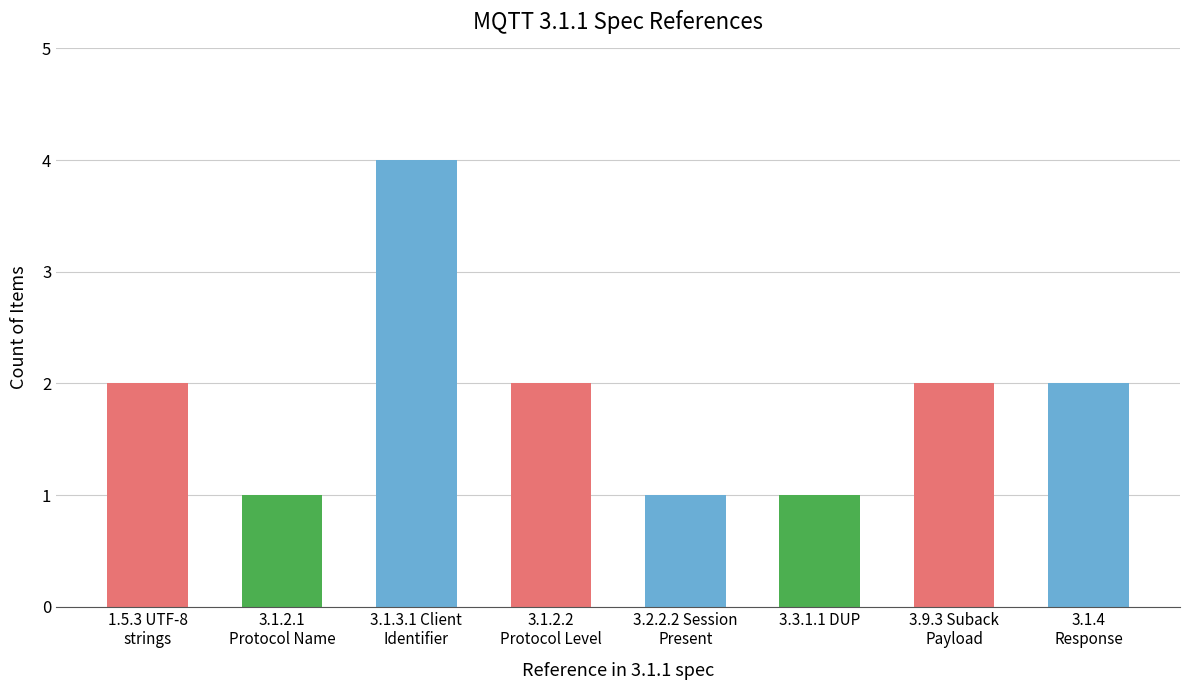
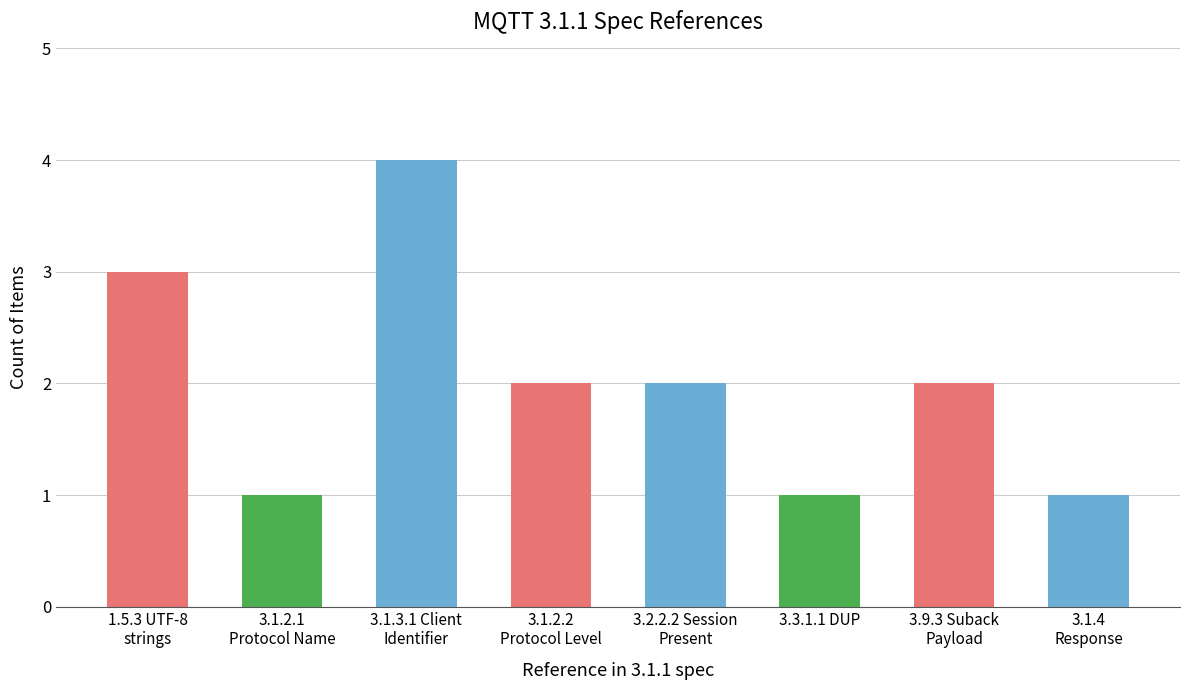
  {
-   "1.5.3 UTF-8 strings": 2,
+   "1.5.3 UTF-8 strings": 3,
    "3.1.2.1 Protocol Name": 1,
    "3.1.3.1 Client Identifier": 4,
    "3.1.2.2 Protocol Level": 2,
-   "3.2.2.2 Session Present": 1,
+   "3.2.2.2 Session Present": 2,
    "3.3.1.1 DUP": 1,
    "3.9.3 Suback Payload": 2,
-   "3.1.4 Response": 2
+   "3.1.4 Response": 1
  }
